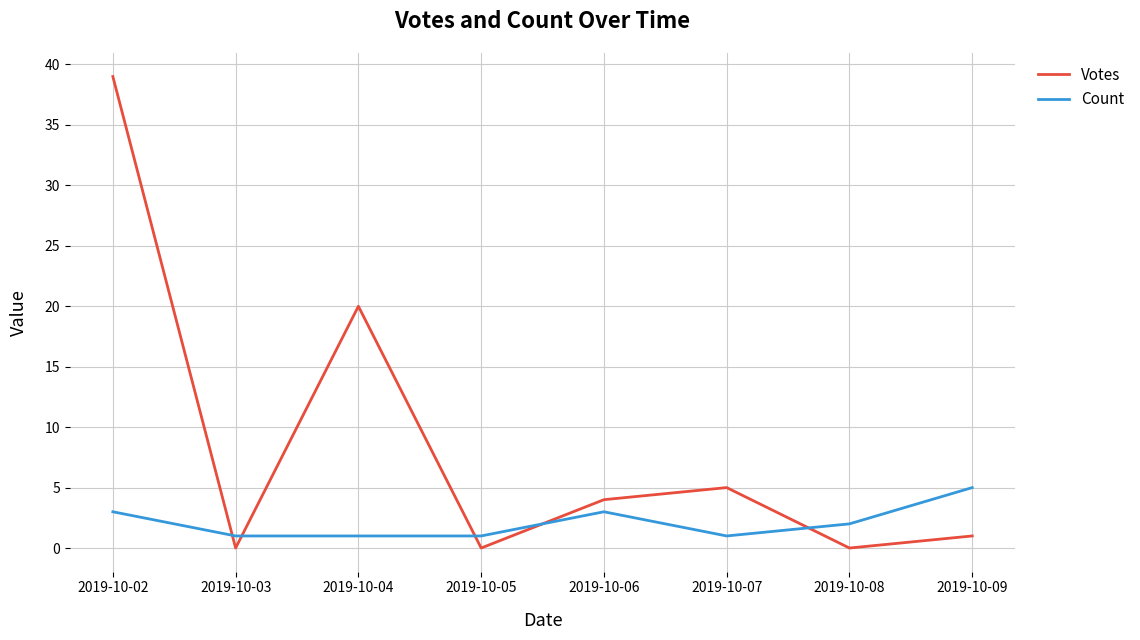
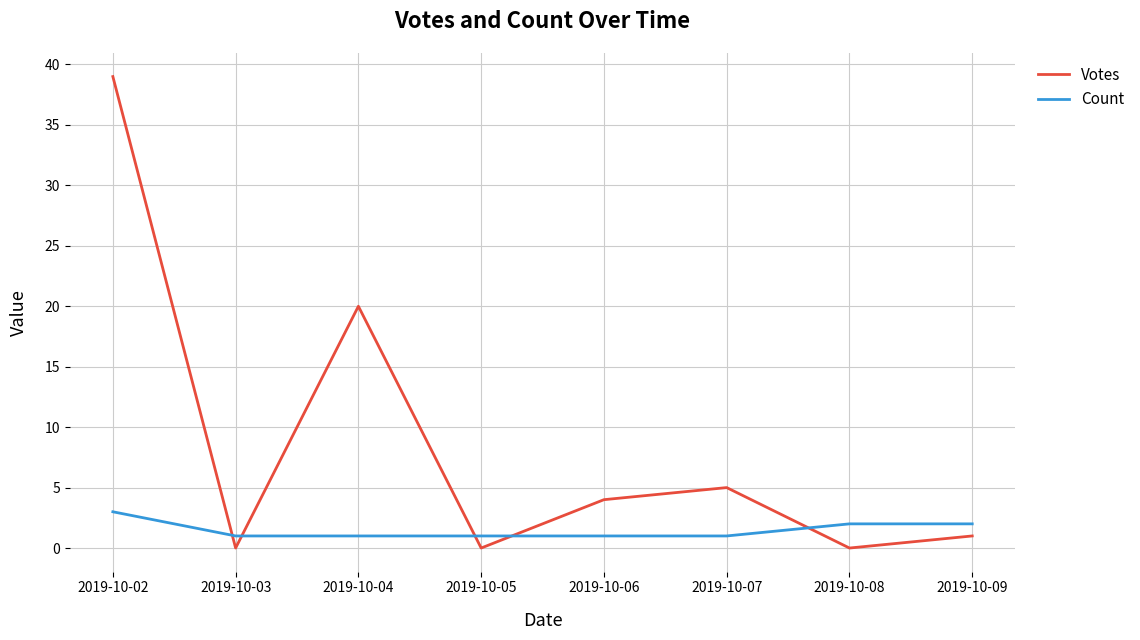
  {
    "Votes": {
      "2019-10-02": 39,
      "2019-10-03": 0,
      "2019-10-04": 20,
      "2019-10-05": 0,
      "2019-10-06": 4,
      "2019-10-07": 5,
      "2019-10-08": 0,
      "2019-10-09": 1
    },
    "Count": {
      "2019-10-02": 3,
      "2019-10-03": 1,
      "2019-10-04": 1,
      "2019-10-05": 1,
-     "2019-10-06": 3,
+     "2019-10-06": 1,
      "2019-10-07": 1,
      "2019-10-08": 2,
-     "2019-10-09": 5
+     "2019-10-09": 2
    }
  }
